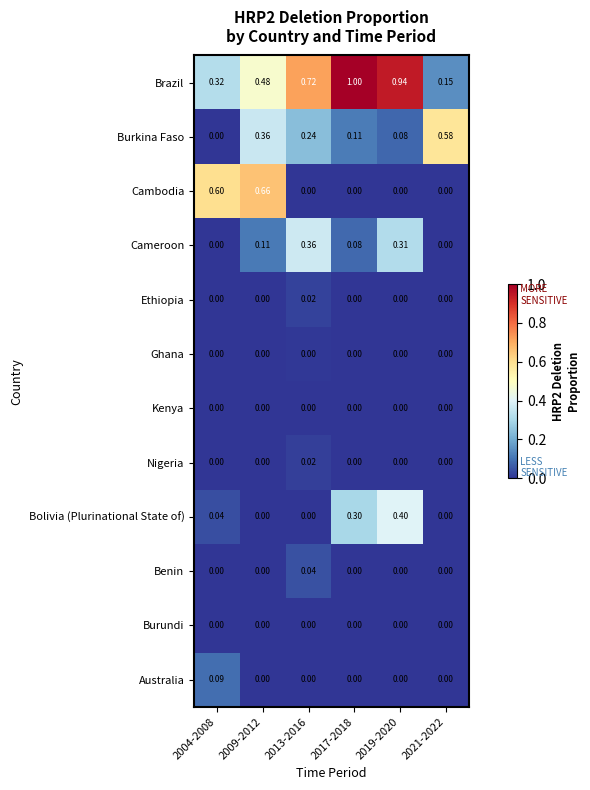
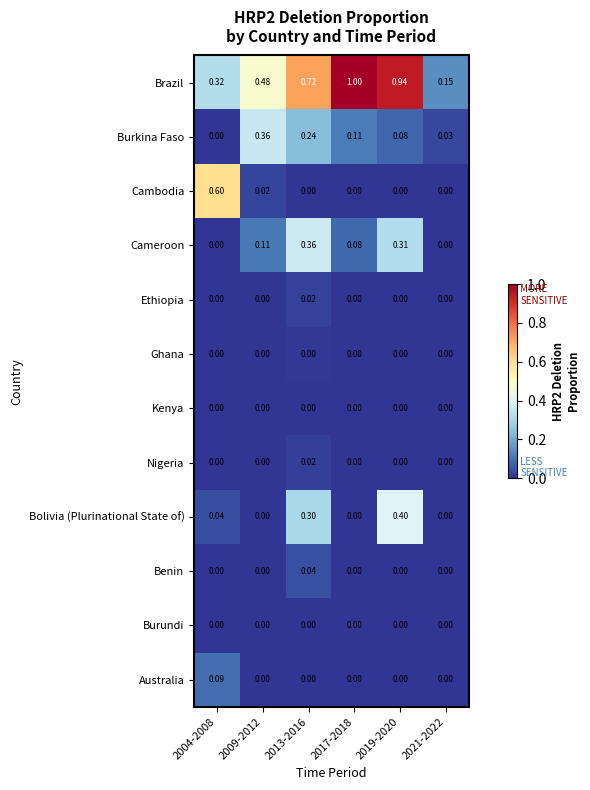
  {
    "Brazil": {
      "2004-2008": 0.32,
      "2009-2012": 0.48,
      "2013-2016": 0.72,
      "2017-2018": 1.00,
      "2019-2020": 0.94,
      "2021-2022": 0.15
    },
    "Burkina Faso": {
      "2004-2008": 0.00,
      "2009-2012": 0.36,
      "2013-2016": 0.24,
      "2017-2018": 0.11,
      "2019-2020": 0.08,
-     "2021-2022": 0.58
+     "2021-2022": 0.03
    },
    "Cambodia": {
      "2004-2008": 0.60,
-     "2009-2012": 0.66,
+     "2009-2012": 0.02,
      "2013-2016": 0.00,
      "2017-2018": 0.00,
      "2019-2020": 0.00,
      "2021-2022": 0.00
    },
    "Cameroon": {
      "2004-2008": 0.00,
      "2009-2012": 0.11,
      "2013-2016": 0.36,
      "2017-2018": 0.08,
      "2019-2020": 0.31,
      "2021-2022": 0.00
    },
    "Ethiopia": {
      "2004-2008": 0.00,
      "2009-2012": 0.00,
      "2013-2016": 0.02,
      "2017-2018": 0.00,
      "2019-2020": 0.00,
      "2021-2022": 0.00
    },
    "Ghana": {
      "2004-2008": 0.00,
      "2009-2012": 0.00,
      "2013-2016": 0.00,
      "2017-2018": 0.00,
      "2019-2020": 0.00,
      "2021-2022": 0.00
    },
    "Kenya": {
      "2004-2008": 0.00,
      "2009-2012": 0.00,
      "2013-2016": 0.00,
      "2017-2018": 0.00,
      "2019-2020": 0.00,
      "2021-2022": 0.00
    },
    "Nigeria": {
      "2004-2008": 0.00,
      "2009-2012": 0.00,
      "2013-2016": 0.02,
      "2017-2018": 0.00,
      "2019-2020": 0.00,
      "2021-2022": 0.00
    },
    "Bolivia (Plurinational State of)": {
      "2004-2008": 0.04,
      "2009-2012": 0.00,
-     "2013-2016": 0.00,
-     "2017-2018": 0.30,
+     "2013-2016": 0.30,
+     "2017-2018": 0.00,
      "2019-2020": 0.40,
      "2021-2022": 0.00
    },
    "Benin": {
      "2004-2008": 0.00,
      "2009-2012": 0.00,
      "2013-2016": 0.04,
      "2017-2018": 0.00,
      "2019-2020": 0.00,
      "2021-2022": 0.00
    },
    "Burundi": {
      "2004-2008": 0.00,
      "2009-2012": 0.00,
      "2013-2016": 0.00,
      "2017-2018": 0.00,
      "2019-2020": 0.00,
      "2021-2022": 0.00
    },
    "Australia": {
      "2004-2008": 0.09,
      "2009-2012": 0.00,
      "2013-2016": 0.00,
      "2017-2018": 0.00,
      "2019-2020": 0.00,
      "2021-2022": 0.00
    }
  }
